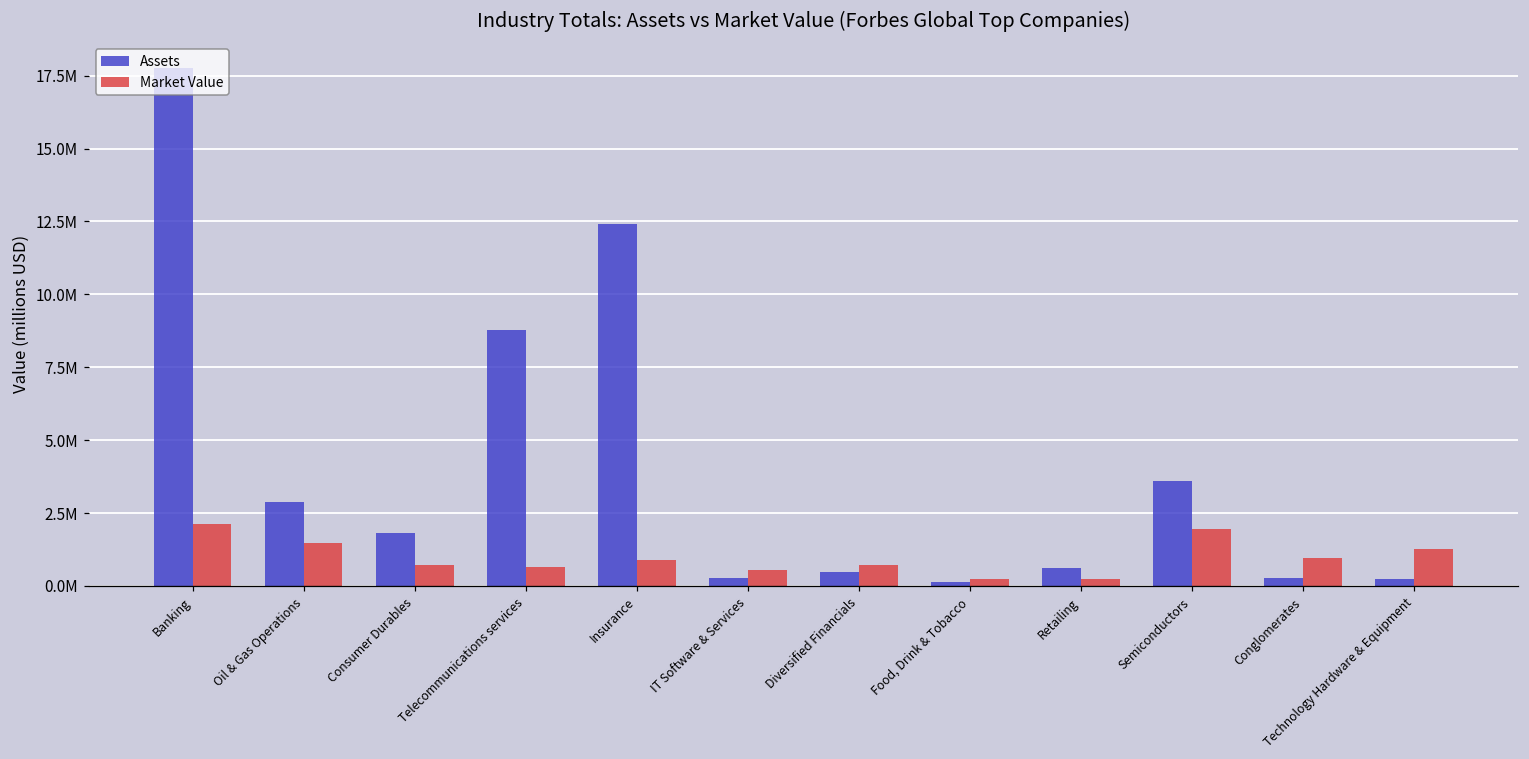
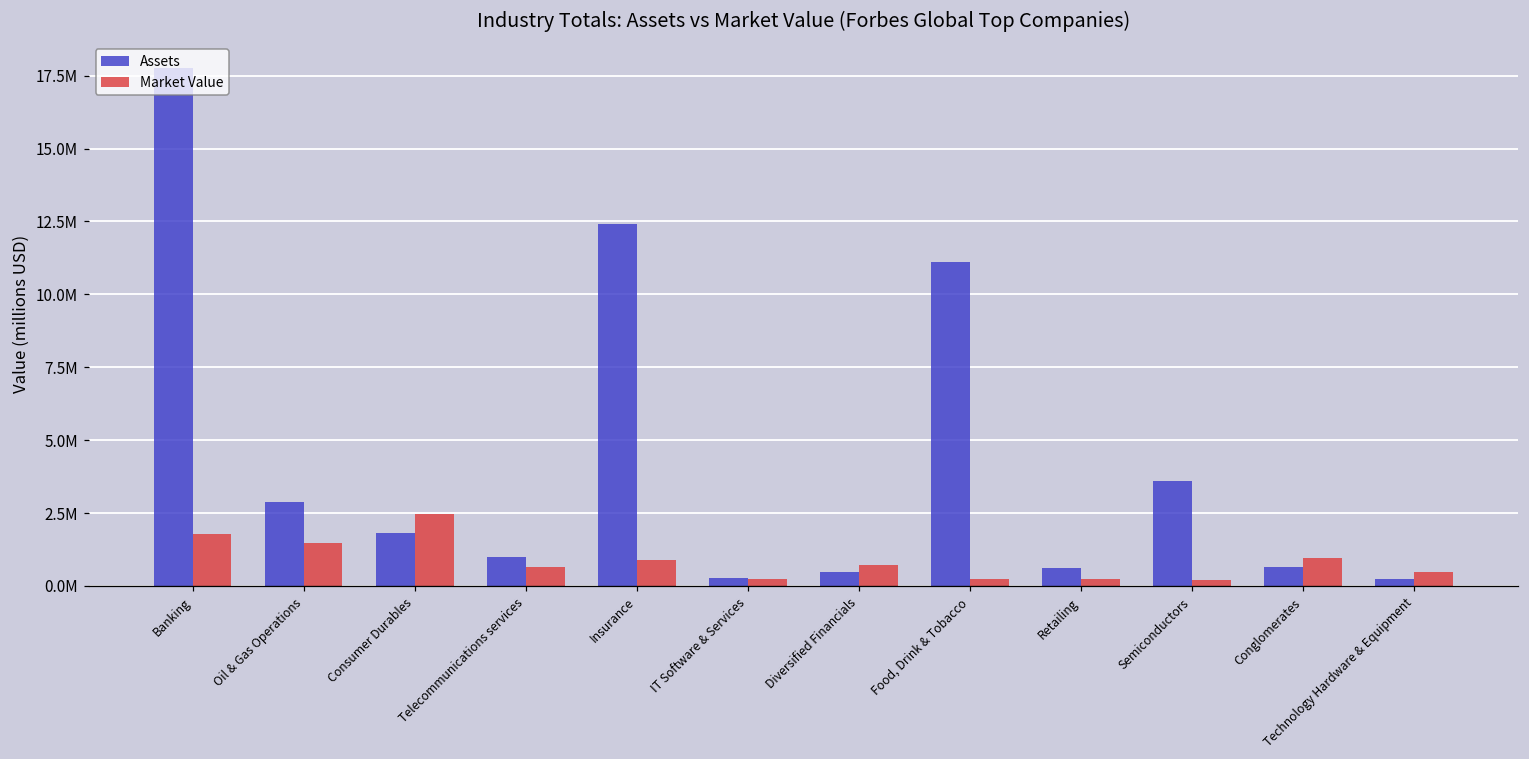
  {
    "Assets": {
      "Oil & Gas Operations": 2900000,
      "Consumer Durables": 1800000,
-     "Telecommunications services": 8800000,
+     "Telecommunications services": 1000000,
      "Insurance": 12400000,
      "IT Software & Services": 300000,
      "Diversified Financials": 500000,
-     "Food, Drink & Tobacco": 100000,
+     "Food, Drink & Tobacco": 11100000,
      "Retailing": 600000,
      "Semiconductors": 3600000,
-     "Conglomerates": 300000,
+     "Conglomerates": 700000,
      "Technology Hardware & Equipment": 200000
    },
    "Market Value": {
-     "Banking": 2100000,
+     "Banking": 1800000,
      "Oil & Gas Operations": 1500000,
-     "Consumer Durables": 700000,
+     "Consumer Durables": 2500000,
      "Telecommunications services": 700000,
      "Insurance": 900000,
-     "IT Software & Services": 500000,
+     "IT Software & Services": 200000,
      "Diversified Financials": 700000,
      "Food, Drink & Tobacco": 200000,
      "Retailing": 200000,
-     "Semiconductors": 2000000,
+     "Semiconductors": 200000,
      "Conglomerates": 900000,
-     "Technology Hardware & Equipment": 1300000
+     "Technology Hardware & Equipment": 500000
    }
  }
